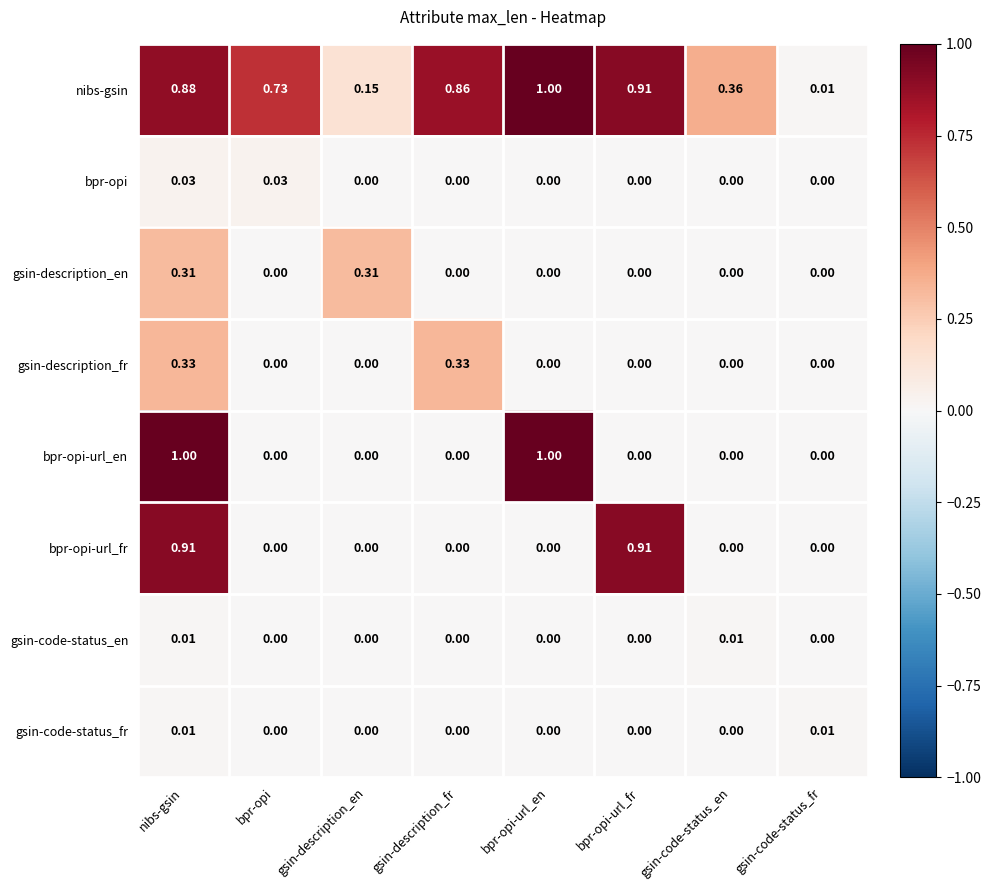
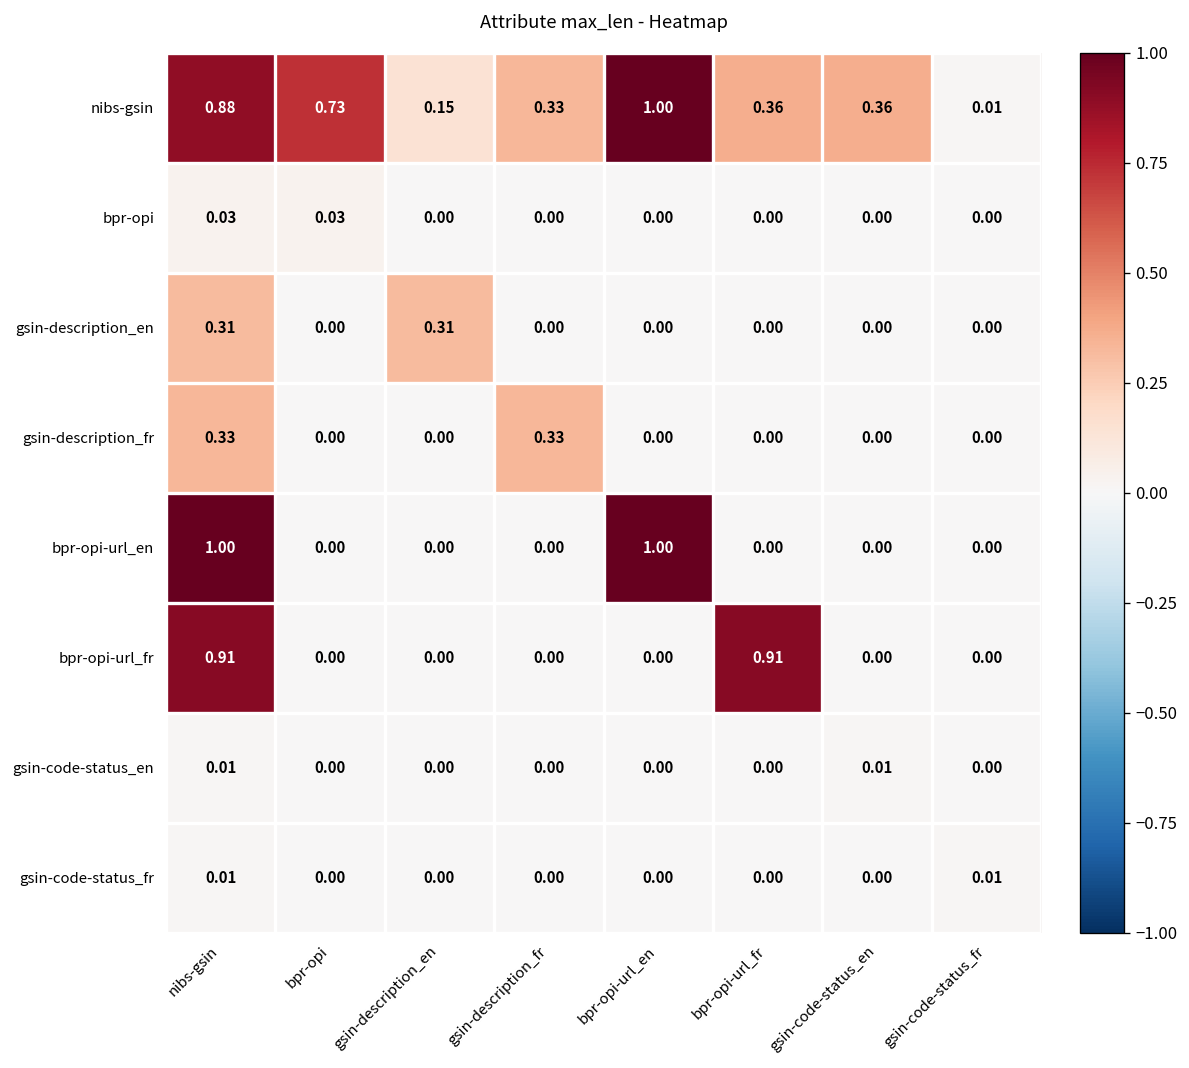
  {
    "nibs-gsin": {
      "nibs-gsin": 0.88,
      "bpr-opi": 0.73,
      "gsin-description_en": 0.15,
-     "gsin-description_fr": 0.86,
+     "gsin-description_fr": 0.33,
      "bpr-opi-url_en": 1.00,
-     "bpr-opi-url_fr": 0.91,
+     "bpr-opi-url_fr": 0.36,
      "gsin-code-status_en": 0.36,
      "gsin-code-status_fr": 0.01
    },
    "bpr-opi": {
      "nibs-gsin": 0.03,
      "bpr-opi": 0.03,
      "gsin-description_en": 0.00,
      "gsin-description_fr": 0.00,
      "bpr-opi-url_en": 0.00,
      "bpr-opi-url_fr": 0.00,
      "gsin-code-status_en": 0.00,
      "gsin-code-status_fr": 0.00
    },
    "gsin-description_en": {
      "nibs-gsin": 0.31,
      "bpr-opi": 0.00,
      "gsin-description_en": 0.31,
      "gsin-description_fr": 0.00,
      "bpr-opi-url_en": 0.00,
      "bpr-opi-url_fr": 0.00,
      "gsin-code-status_en": 0.00,
      "gsin-code-status_fr": 0.00
    },
    "gsin-description_fr": {
      "nibs-gsin": 0.33,
      "bpr-opi": 0.00,
      "gsin-description_en": 0.00,
      "gsin-description_fr": 0.33,
      "bpr-opi-url_en": 0.00,
      "bpr-opi-url_fr": 0.00,
      "gsin-code-status_en": 0.00,
      "gsin-code-status_fr": 0.00
    },
    "bpr-opi-url_en": {
      "nibs-gsin": 1.00,
      "bpr-opi": 0.00,
      "gsin-description_en": 0.00,
      "gsin-description_fr": 0.00,
      "bpr-opi-url_en": 1.00,
      "bpr-opi-url_fr": 0.00,
      "gsin-code-status_en": 0.00,
      "gsin-code-status_fr": 0.00
    },
    "bpr-opi-url_fr": {
      "nibs-gsin": 0.91,
      "bpr-opi": 0.00,
      "gsin-description_en": 0.00,
      "gsin-description_fr": 0.00,
      "bpr-opi-url_en": 0.00,
      "bpr-opi-url_fr": 0.91,
      "gsin-code-status_en": 0.00,
      "gsin-code-status_fr": 0.00
    },
    "gsin-code-status_en": {
      "nibs-gsin": 0.01,
      "bpr-opi": 0.00,
      "gsin-description_en": 0.00,
      "gsin-description_fr": 0.00,
      "bpr-opi-url_en": 0.00,
      "bpr-opi-url_fr": 0.00,
      "gsin-code-status_en": 0.01,
      "gsin-code-status_fr": 0.00
    },
    "gsin-code-status_fr": {
      "nibs-gsin": 0.01,
      "bpr-opi": 0.00,
      "gsin-description_en": 0.00,
      "gsin-description_fr": 0.00,
      "bpr-opi-url_en": 0.00,
      "bpr-opi-url_fr": 0.00,
      "gsin-code-status_en": 0.00,
      "gsin-code-status_fr": 0.01
    }
  }
